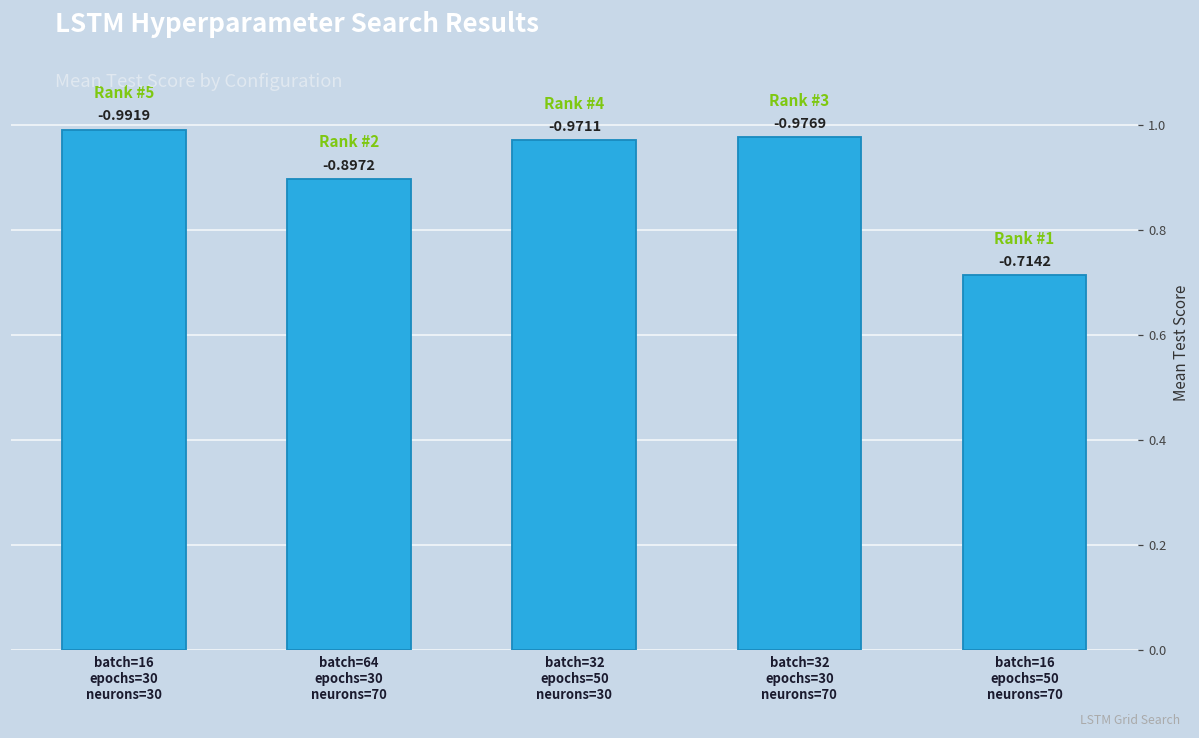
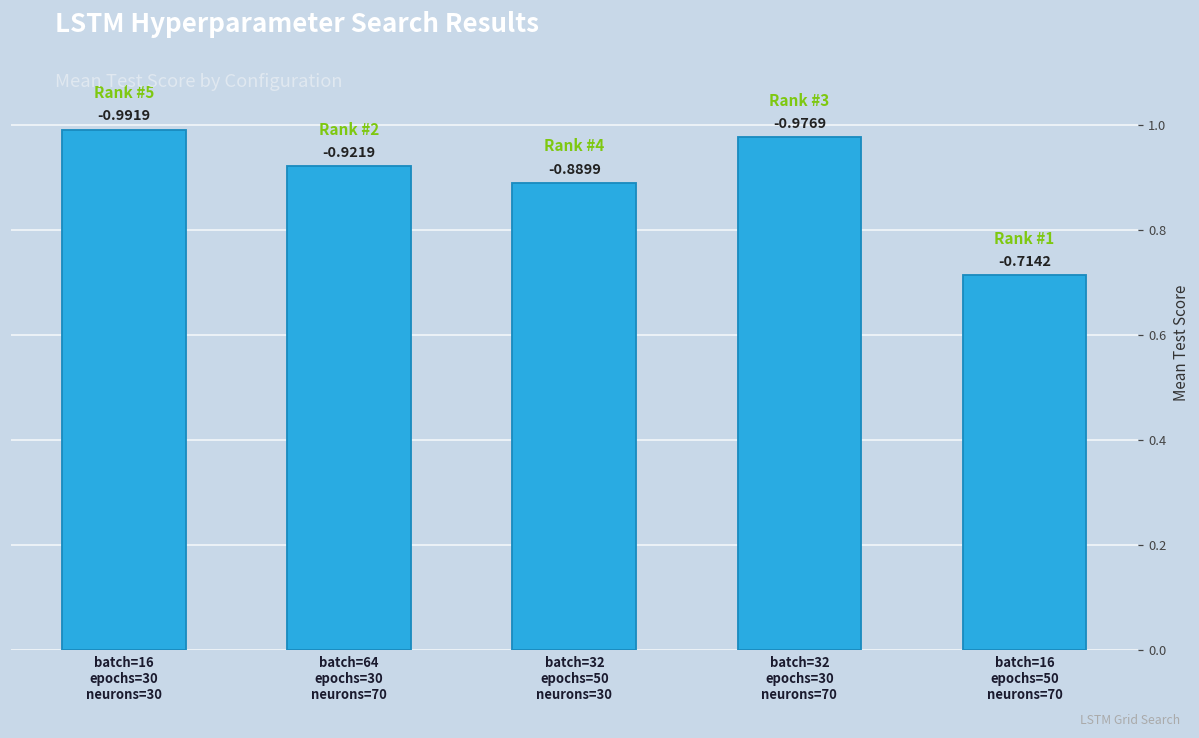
  {
-   "batch=64 epochs=30 neurons=70": -0.8972,
-   "batch=32 epochs=50 neurons=30": -0.9711
+   "batch=64 epochs=30 neurons=70": -0.9219,
+   "batch=32 epochs=50 neurons=30": -0.8899
  }
